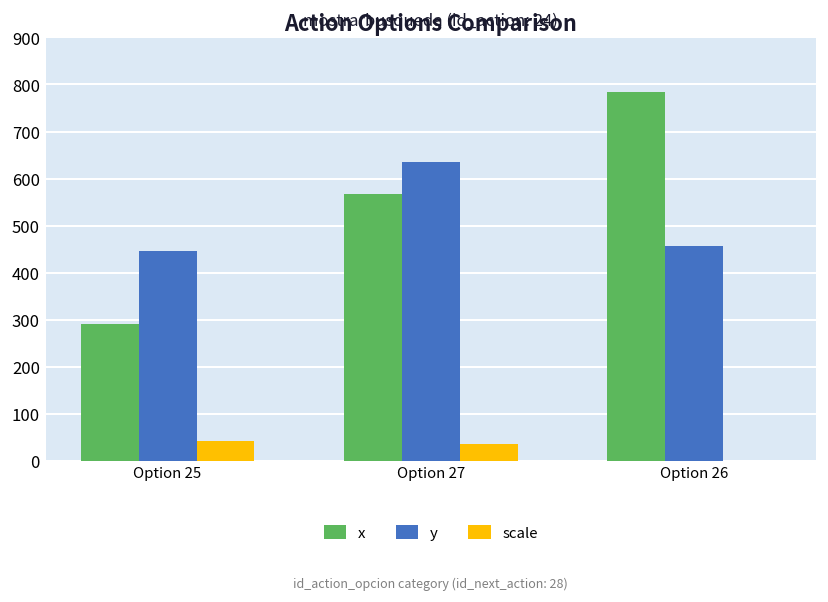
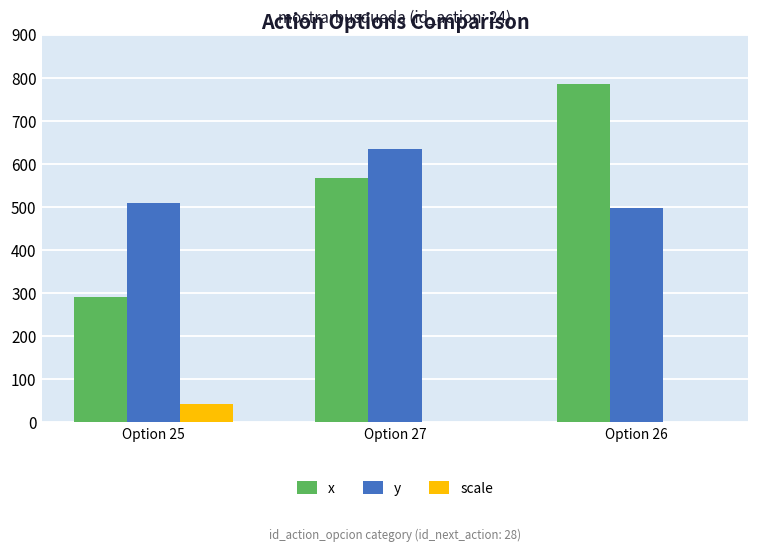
  {
    "x": {
      "Option 25": 290,
      "Option 27": 570,
      "Option 26": 790
    },
    "y": {
-     "Option 25": 450,
+     "Option 25": 510,
      "Option 27": 640,
-     "Option 26": 460
+     "Option 26": 500
    },
    "scale": {
      "Option 25": 40,
-     "Option 27": 40
+     "Option 27": 0
    }
  }
